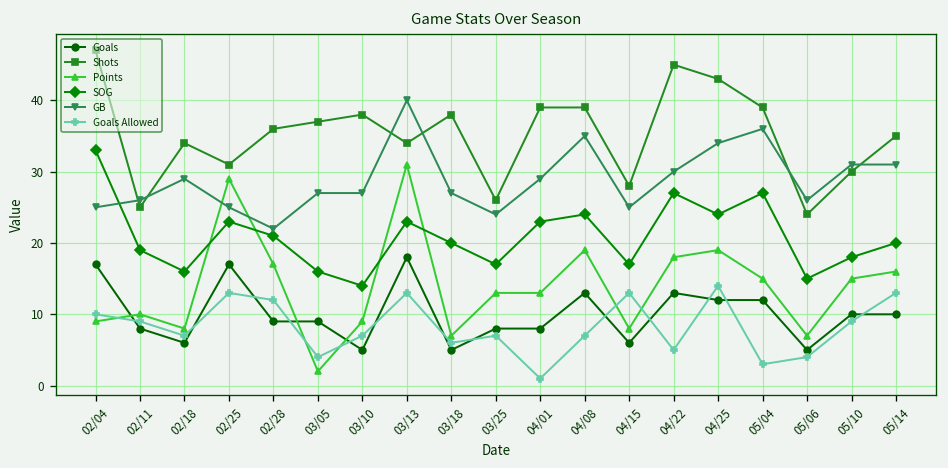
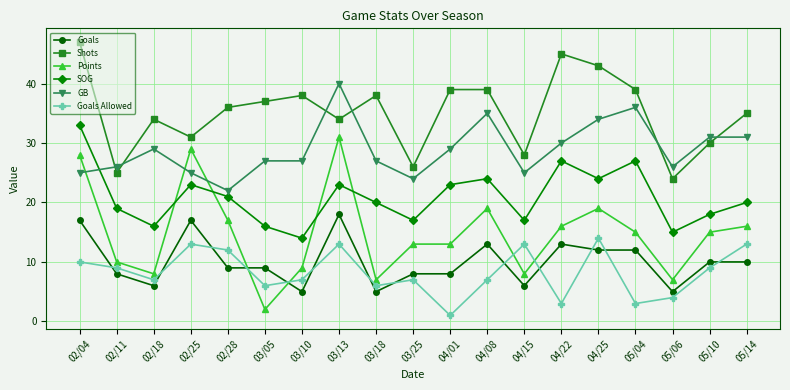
  {
    "Points": {
-     "02/04": 9,
+     "02/04": 28,
      "02/11": 10,
      "02/18": 8,
      "02/25": 29,
      "02/28": 17,
      "03/05": 2,
      "03/10": 9,
      "03/13": 31,
      "03/18": 7,
      "03/25": 13,
      "04/01": 13,
      "04/08": 19,
      "04/15": 8,
-     "04/22": 18,
+     "04/22": 16,
      "04/25": 19,
      "05/04": 15,
      "05/06": 7,
      "05/10": 15,
      "05/14": 16
    },
    "Goals Allowed": {
      "02/04": 10,
      "02/11": 9,
      "02/18": 7,
      "02/25": 13,
      "02/28": 12,
-     "03/05": 4,
+     "03/05": 6,
      "03/10": 7,
      "03/13": 13,
      "03/18": 6,
      "03/25": 7,
      "04/01": 1,
      "04/08": 7,
      "04/15": 13,
-     "04/22": 5,
+     "04/22": 3,
      "04/25": 14,
      "05/04": 3,
      "05/06": 4,
      "05/10": 9,
      "05/14": 13
    }
  }
